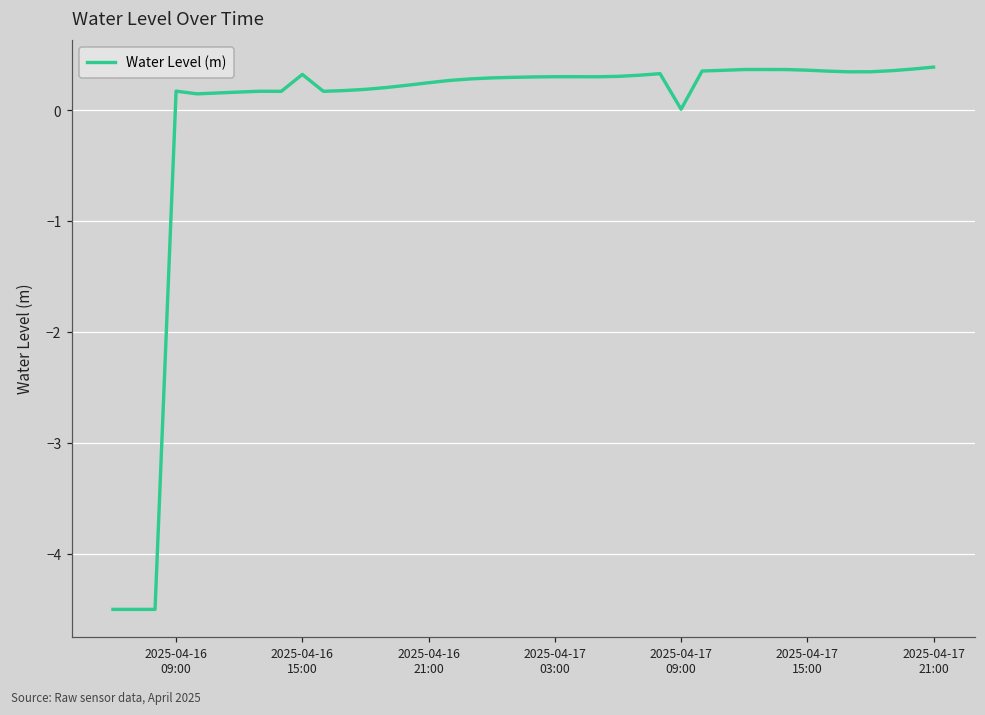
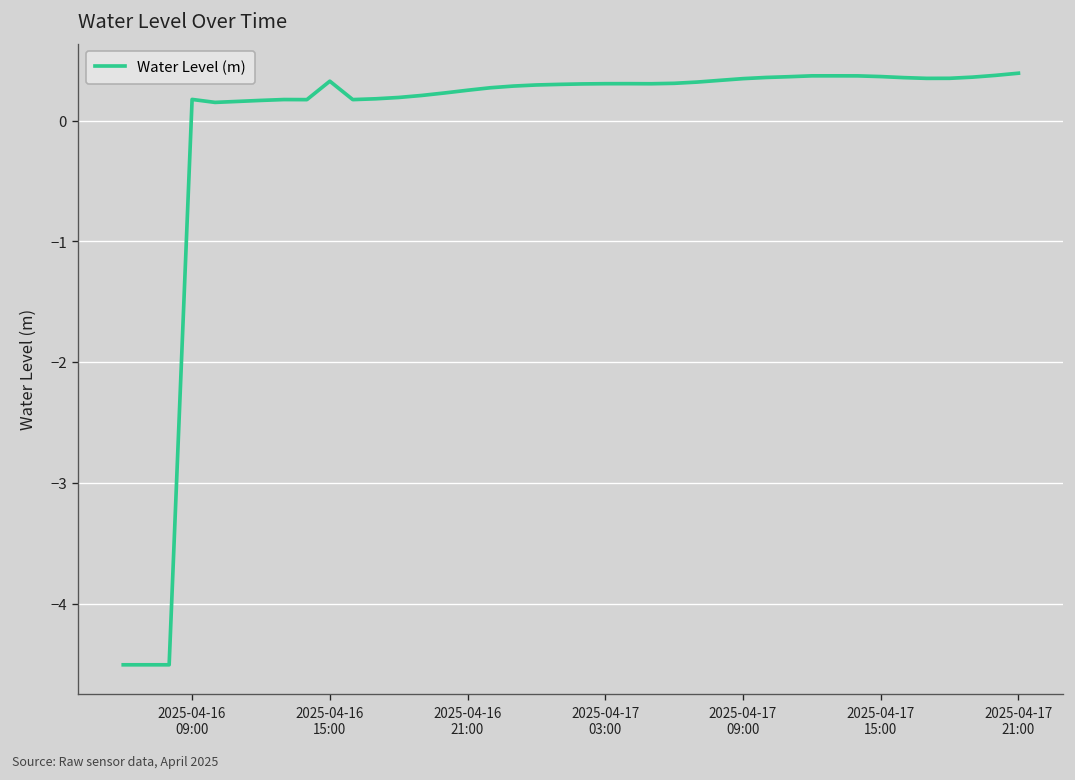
  {
    "2025-04-16 09:00": 0.17,
    "2025-04-16 15:00": 0.33,
    "2025-04-16 21:00": 0.25,
    "2025-04-17 03:00": 0.30,
-   "2025-04-17 09:00": 0.01,
+   "2025-04-17 09:00": 0.35,
    "2025-04-17 15:00": 0.36,
    "2025-04-17 21:00": 0.39
  }
